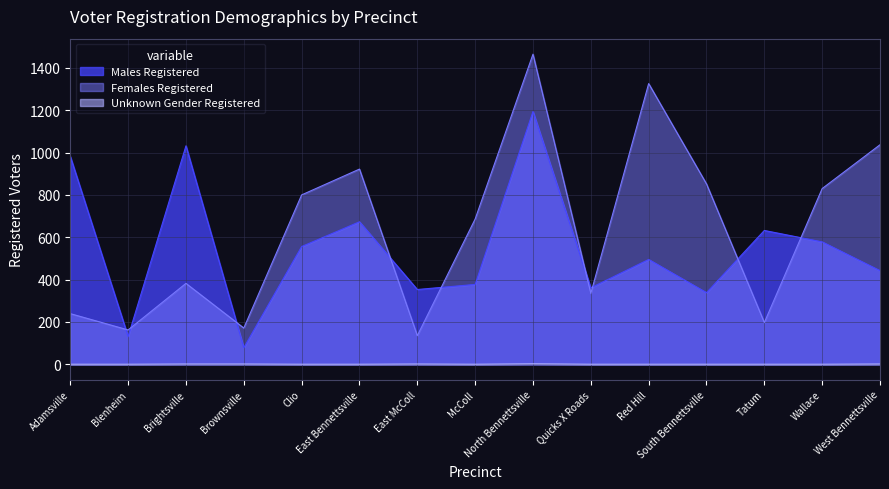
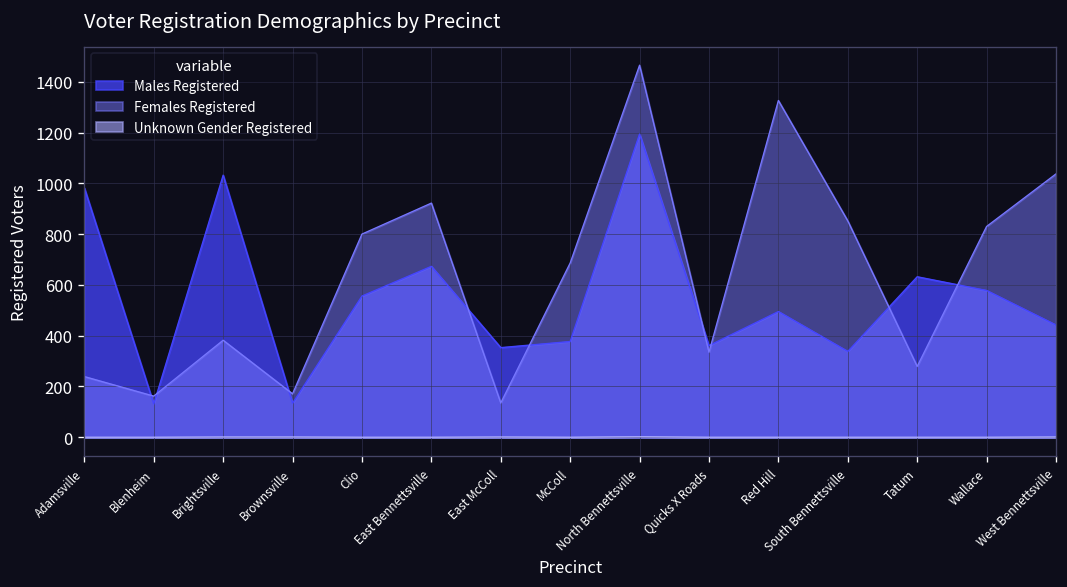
  {
    "Males Registered": {
      "Adamsville": 980,
      "Blenheim": 130,
      "Brightsville": 1030,
-     "Brownsville": 80,
+     "Brownsville": 130,
      "Clio": 560,
      "East Bennettsville": 670,
      "East McColl": 350,
      "McColl": 380,
      "North Bennettsville": 1190,
      "Quicks X Roads": 360,
      "Red Hill": 500,
      "South Bennettsville": 340,
      "Tatum": 630,
      "Wallace": 580,
      "West Bennettsville": 440
    },
    "Females Registered": {
      "Adamsville": 240,
      "Blenheim": 160,
      "Brightsville": 380,
      "Brownsville": 170,
      "Clio": 800,
      "East Bennettsville": 920,
      "East McColl": 140,
      "McColl": 690,
      "North Bennettsville": 1470,
      "Quicks X Roads": 340,
      "Red Hill": 1330,
      "South Bennettsville": 850,
-     "Tatum": 200,
+     "Tatum": 280,
      "Wallace": 830,
      "West Bennettsville": 1040
    },
    "Unknown Gender Registered": {
      "Adamsville": 0,
      "Blenheim": 0,
      "Brightsville": 0,
      "Brownsville": 0,
      "Clio": 0,
      "East Bennettsville": 0,
      "East McColl": 0,
      "McColl": 0,
      "North Bennettsville": 0,
      "Quicks X Roads": 0,
      "Red Hill": 0,
      "South Bennettsville": 0,
      "Tatum": 0,
      "Wallace": 0,
      "West Bennettsville": 0
    }
  }
